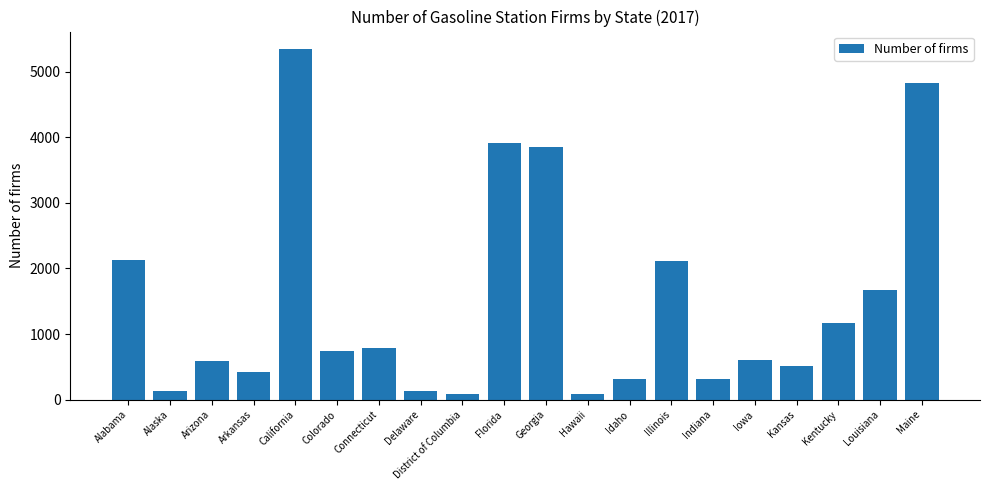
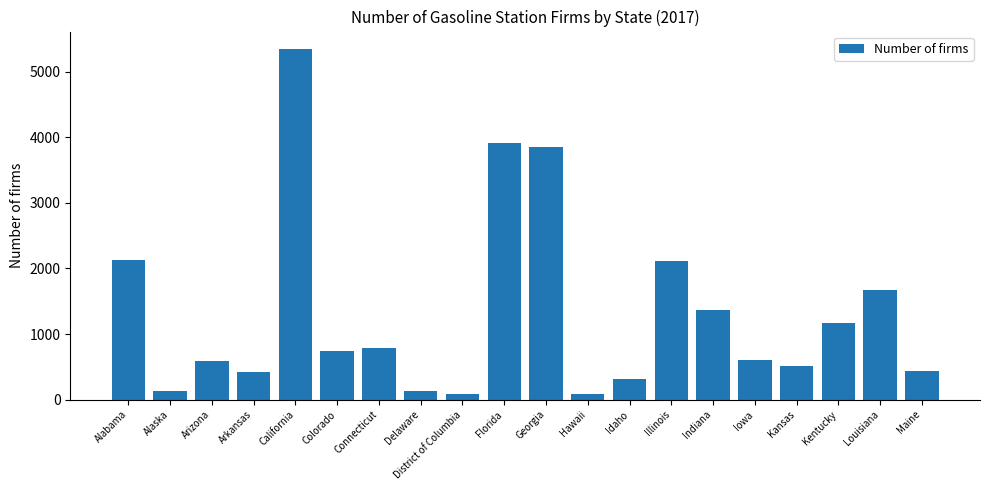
  {
    "Alabama": 2100,
    "Alaska": 100,
    "Arizona": 600,
    "Arkansas": 400,
    "California": 5300,
    "Colorado": 700,
    "Connecticut": 800,
    "Delaware": 100,
    "District of Columbia": 100,
    "Florida": 3900,
    "Georgia": 3900,
    "Hawaii": 100,
    "Idaho": 300,
    "Illinois": 2100,
-   "Indiana": 300,
+   "Indiana": 1400,
    "Iowa": 600,
    "Kansas": 500,
    "Kentucky": 1200,
    "Louisiana": 1700,
-   "Maine": 4800
+   "Maine": 400
  }
